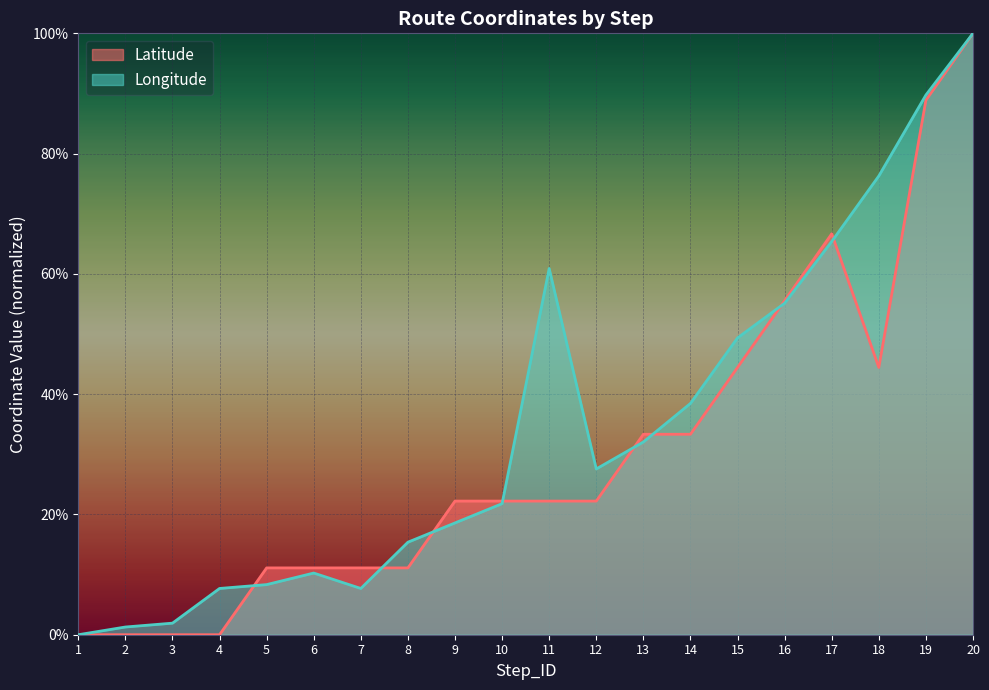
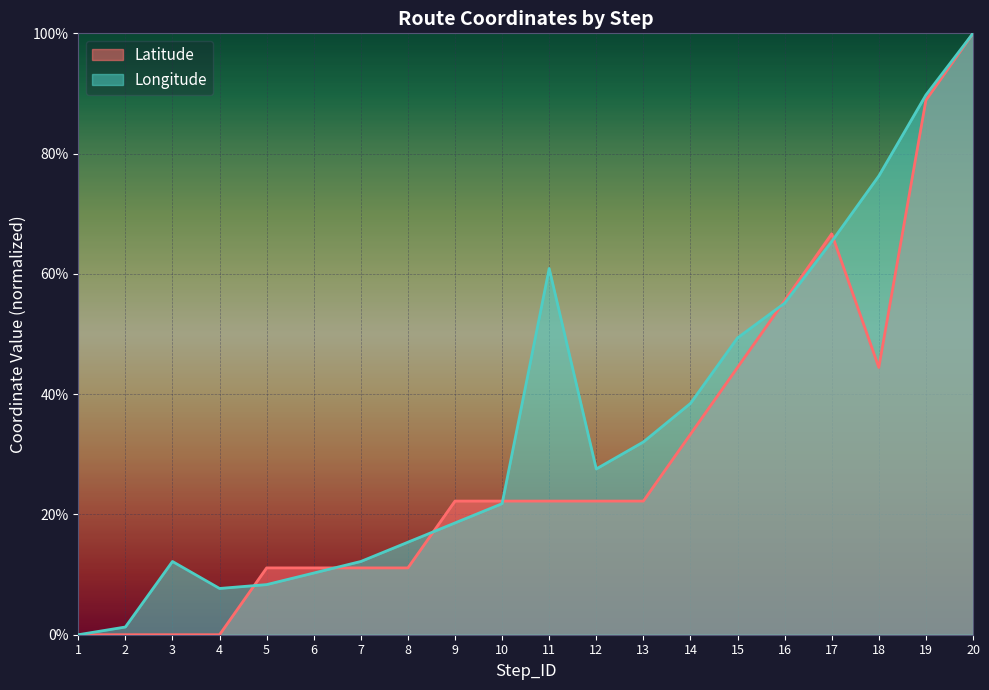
  {
    "Latitude": {
      "2": "0%",
      "3": "0%",
      "4": "0%",
      "5": "11%",
      "6": "11%",
      "7": "11%",
      "8": "11%",
      "9": "22%",
      "10": "22%",
      "11": "22%",
      "12": "22%",
-     "13": "33%",
+     "13": "22%",
      "14": "33%",
      "15": "44%",
      "16": "56%",
      "17": "67%",
      "18": "44%",
      "19": "89%"
    },
    "Longitude": {
      "2": "1%",
-     "3": "2%",
+     "3": "12%",
      "4": "8%",
      "5": "8%",
      "6": "10%",
-     "7": "8%",
+     "7": "12%",
      "8": "15%",
      "9": "19%",
      "10": "22%",
      "11": "61%",
      "12": "28%",
      "13": "32%",
      "14": "38%",
      "15": "49%",
      "16": "55%",
      "17": "65%",
      "18": "76%",
      "19": "90%"
    }
  }
